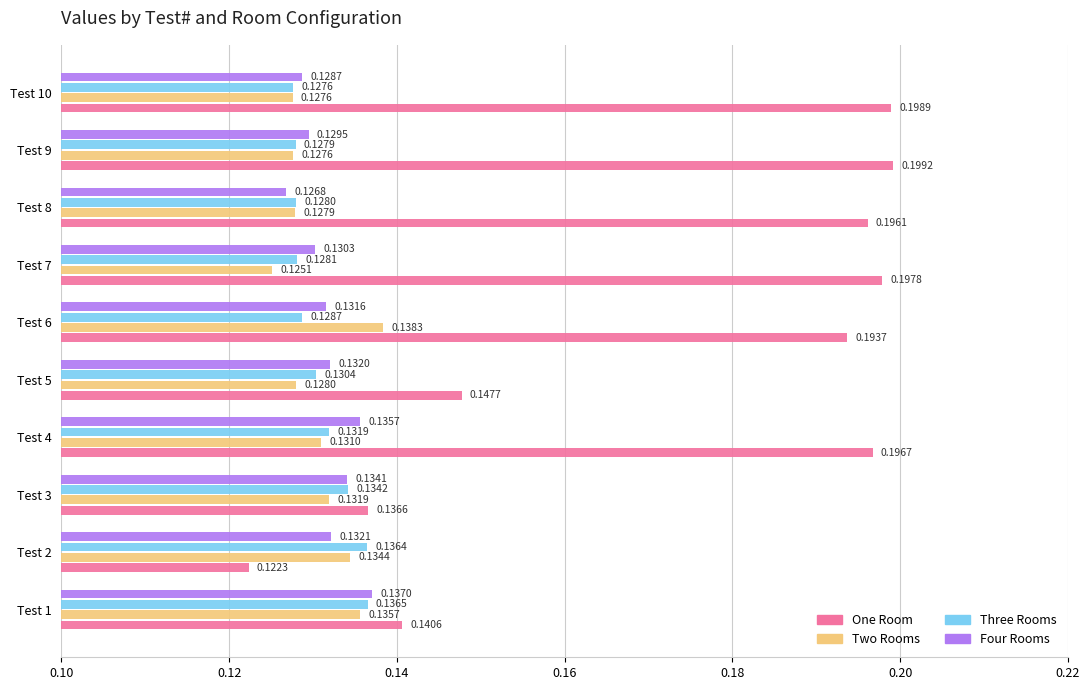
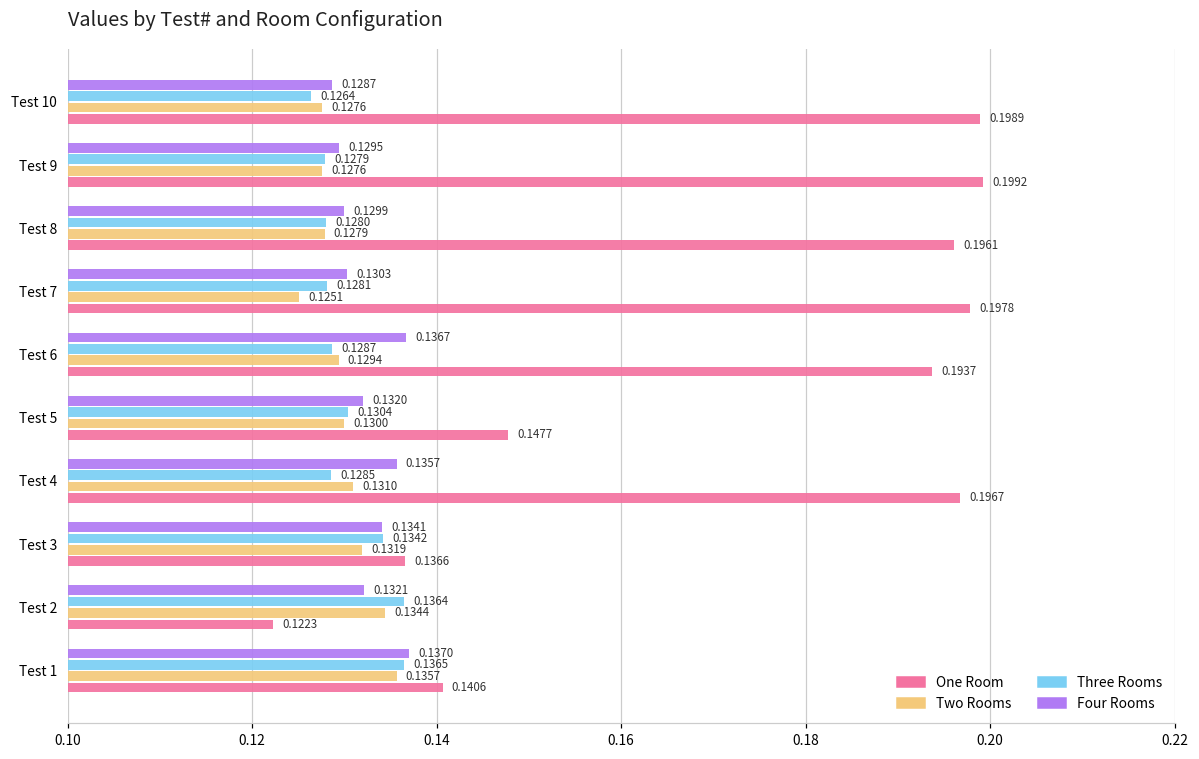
  {
    "One Room": {
      "Test 10": 0.1989,
      "Test 9": 0.1992,
      "Test 8": 0.1961,
      "Test 7": 0.1978,
      "Test 6": 0.1937,
      "Test 5": 0.1477,
      "Test 4": 0.1967,
      "Test 3": 0.1366,
      "Test 2": 0.1223,
      "Test 1": 0.1406
    },
    "Two Rooms": {
      "Test 10": 0.1276,
      "Test 9": 0.1276,
      "Test 8": 0.1279,
      "Test 7": 0.1251,
-     "Test 6": 0.1383,
-     "Test 5": 0.1280,
+     "Test 6": 0.1294,
+     "Test 5": 0.1300,
      "Test 4": 0.1310,
      "Test 3": 0.1319,
      "Test 2": 0.1344,
      "Test 1": 0.1357
    },
    "Three Rooms": {
-     "Test 10": 0.1276,
+     "Test 10": 0.1264,
      "Test 9": 0.1279,
      "Test 8": 0.1280,
      "Test 7": 0.1281,
      "Test 6": 0.1287,
      "Test 5": 0.1304,
-     "Test 4": 0.1319,
+     "Test 4": 0.1285,
      "Test 3": 0.1342,
      "Test 2": 0.1364,
      "Test 1": 0.1365
    },
    "Four Rooms": {
      "Test 10": 0.1287,
      "Test 9": 0.1295,
-     "Test 8": 0.1268,
+     "Test 8": 0.1299,
      "Test 7": 0.1303,
-     "Test 6": 0.1316,
+     "Test 6": 0.1367,
      "Test 5": 0.1320,
      "Test 4": 0.1357,
      "Test 3": 0.1341,
      "Test 2": 0.1321,
      "Test 1": 0.1370
    }
  }
